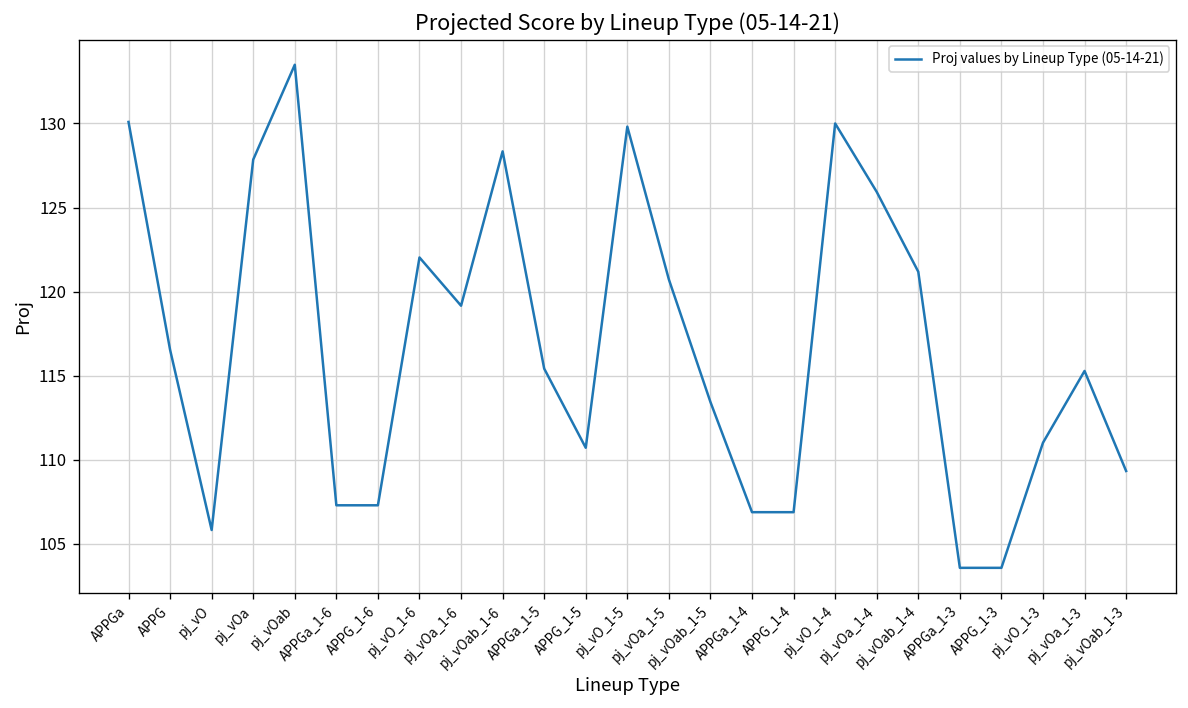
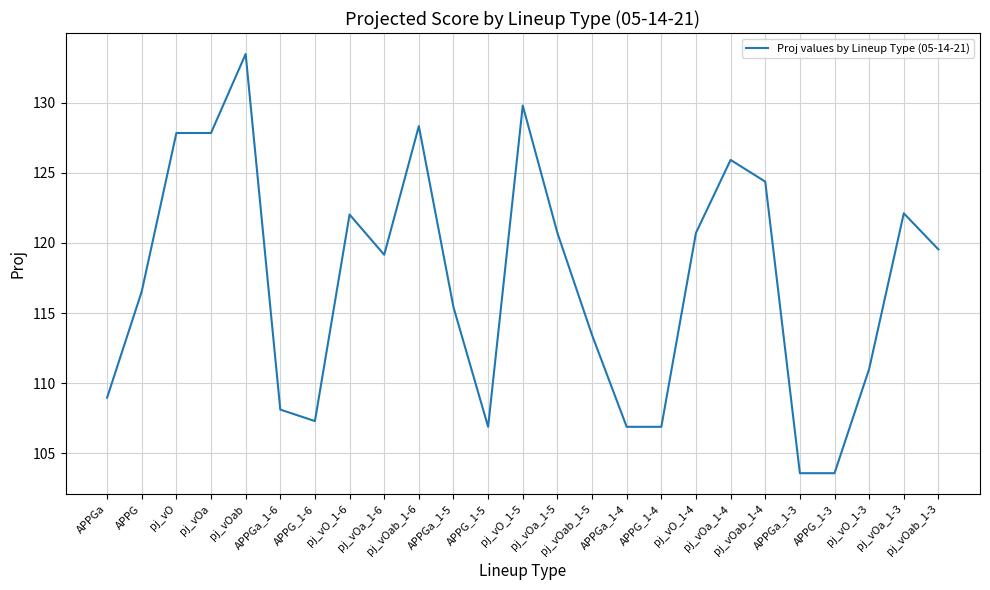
  {
-   "APPGa": 130.1,
+   "APPGa": 109.0,
    "APPG": 116.5,
-   "pj_vO": 105.8,
+   "pj_vO": 127.9,
    "pj_vOa": 127.9,
    "pj_vOab": 133.5,
-   "APPGa_1-6": 107.3,
+   "APPGa_1-6": 108.1,
    "APPG_1-6": 107.3,
    "pj_vO_1-6": 122.0,
    "pj_vOa_1-6": 119.2,
    "pj_vOab_1-6": 128.3,
    "APPGa_1-5": 115.4,
-   "APPG_1-5": 110.7,
+   "APPG_1-5": 106.9,
    "pj_vO_1-5": 129.8,
    "pj_vOa_1-5": 120.7,
    "pj_vOab_1-5": 113.4,
    "APPGa_1-4": 106.9,
    "APPG_1-4": 106.9,
-   "pj_vO_1-4": 130.0,
+   "pj_vO_1-4": 120.7,
    "pj_vOa_1-4": 125.9,
-   "pj_vOab_1-4": 121.2,
+   "pj_vOab_1-4": 124.4,
    "APPGa_1-3": 103.6,
    "APPG_1-3": 103.6,
    "pj_vO_1-3": 111.0,
-   "pj_vOa_1-3": 115.3,
-   "pj_vOab_1-3": 109.3
+   "pj_vOa_1-3": 122.1,
+   "pj_vOab_1-3": 119.5
  }
